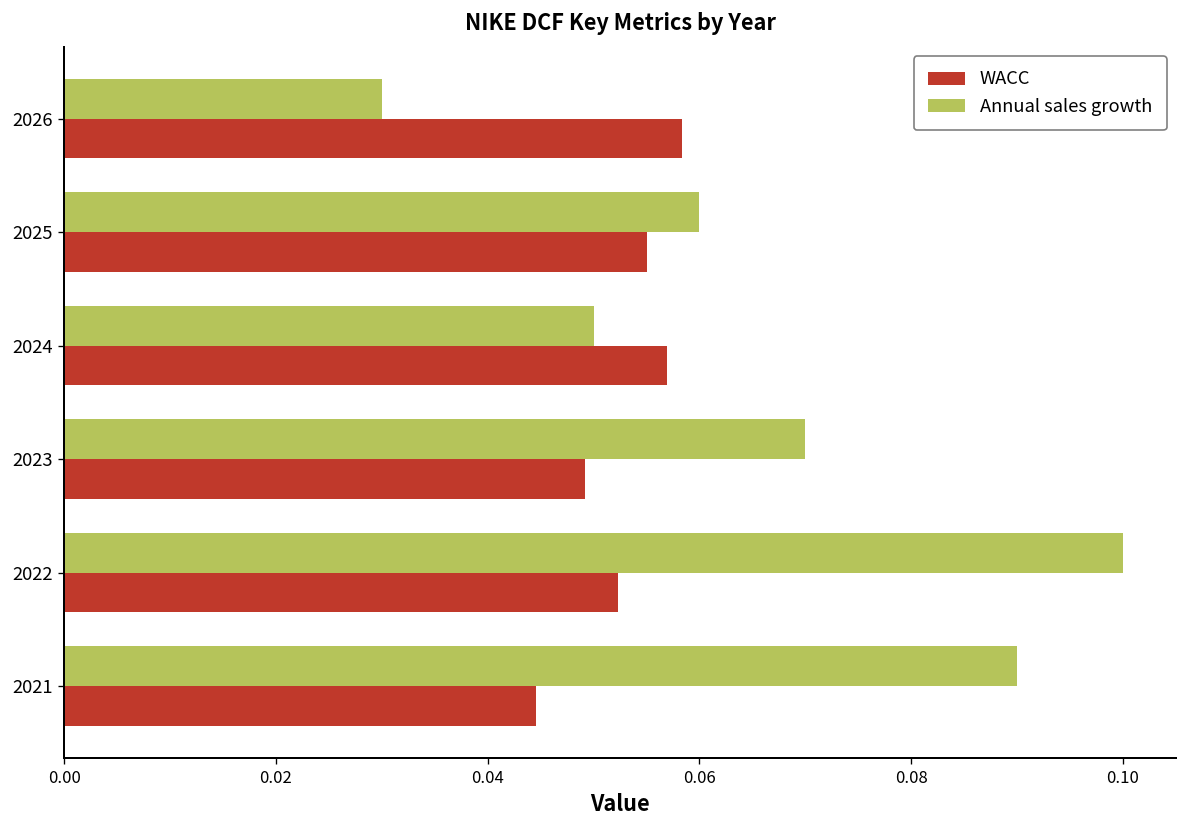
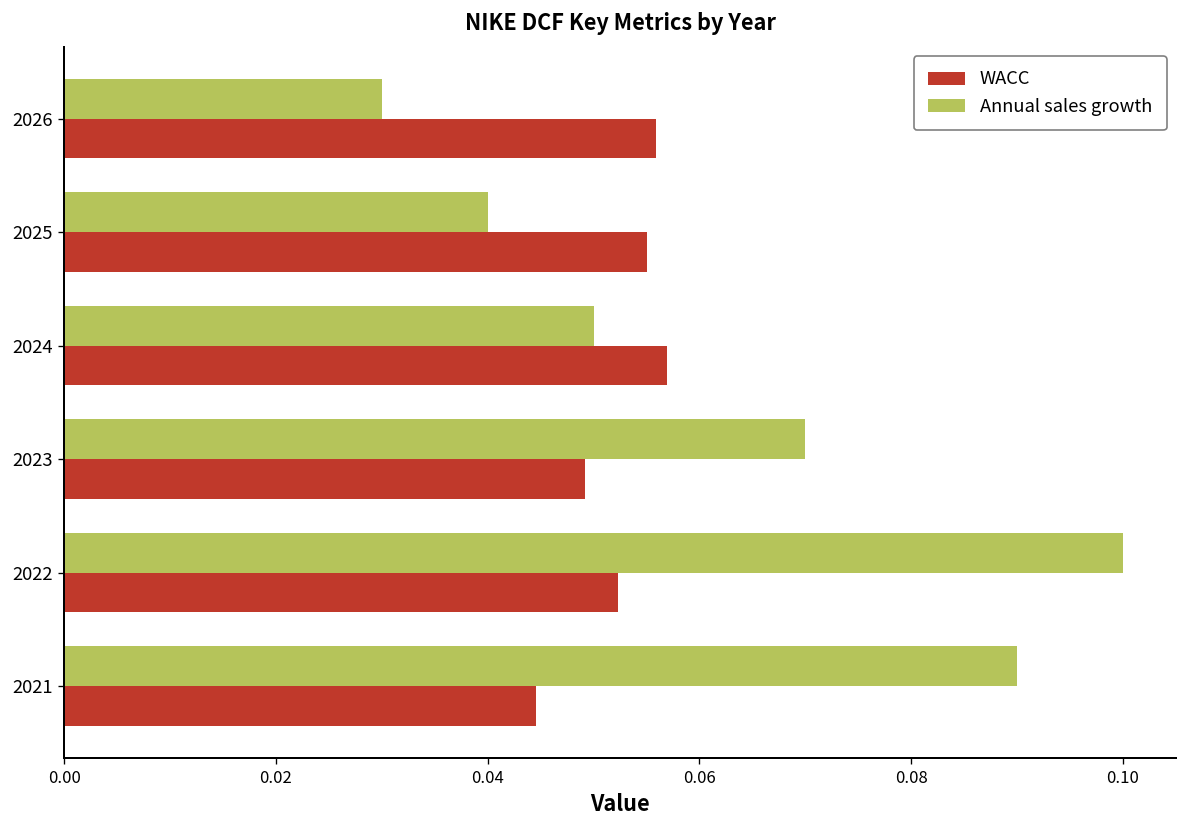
  {
    "WACC": {
-     "2026": 0.058,
+     "2026": 0.056,
      "2025": 0.055,
      "2024": 0.057,
      "2023": 0.049,
      "2022": 0.052,
      "2021": 0.045
    },
    "Annual sales growth": {
      "2026": 0.03,
-     "2025": 0.06,
+     "2025": 0.04,
      "2024": 0.05,
      "2023": 0.07,
      "2022": 0.10,
      "2021": 0.09
    }
  }
